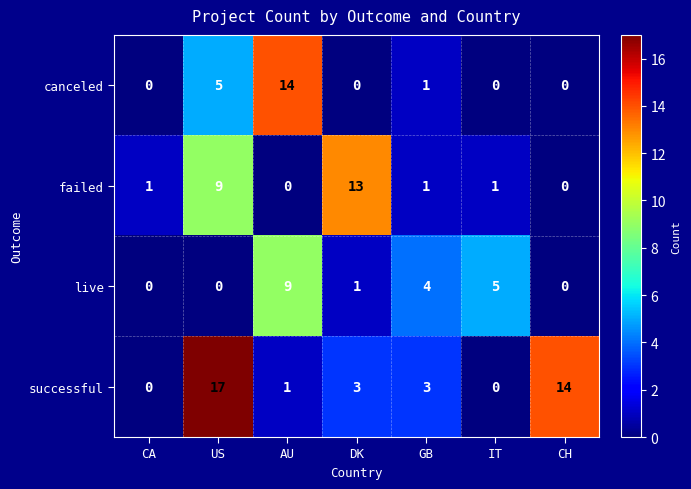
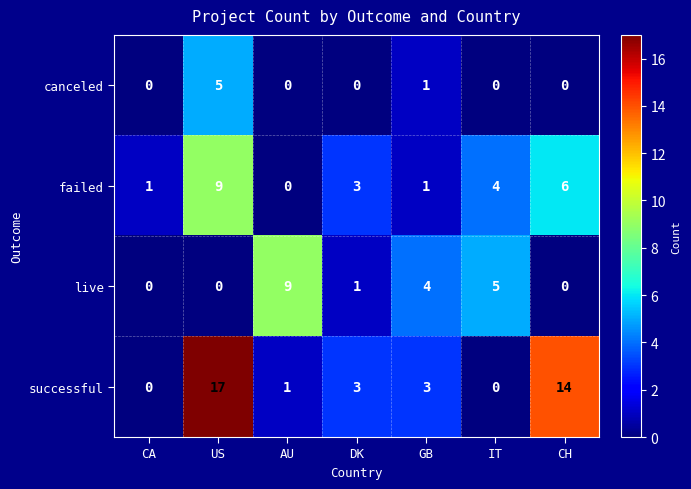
  {
    "canceled": {
      "CA": 0,
      "US": 5,
-     "AU": 14,
+     "AU": 0,
      "DK": 0,
      "GB": 1,
      "IT": 0,
      "CH": 0
    },
    "failed": {
      "CA": 1,
      "US": 9,
      "AU": 0,
-     "DK": 13,
+     "DK": 3,
      "GB": 1,
-     "IT": 1,
-     "CH": 0
+     "IT": 4,
+     "CH": 6
    },
    "live": {
      "CA": 0,
      "US": 0,
      "AU": 9,
      "DK": 1,
      "GB": 4,
      "IT": 5,
      "CH": 0
    },
    "successful": {
      "CA": 0,
      "US": 17,
      "AU": 1,
      "DK": 3,
      "GB": 3,
      "IT": 0,
      "CH": 14
    }
  }
